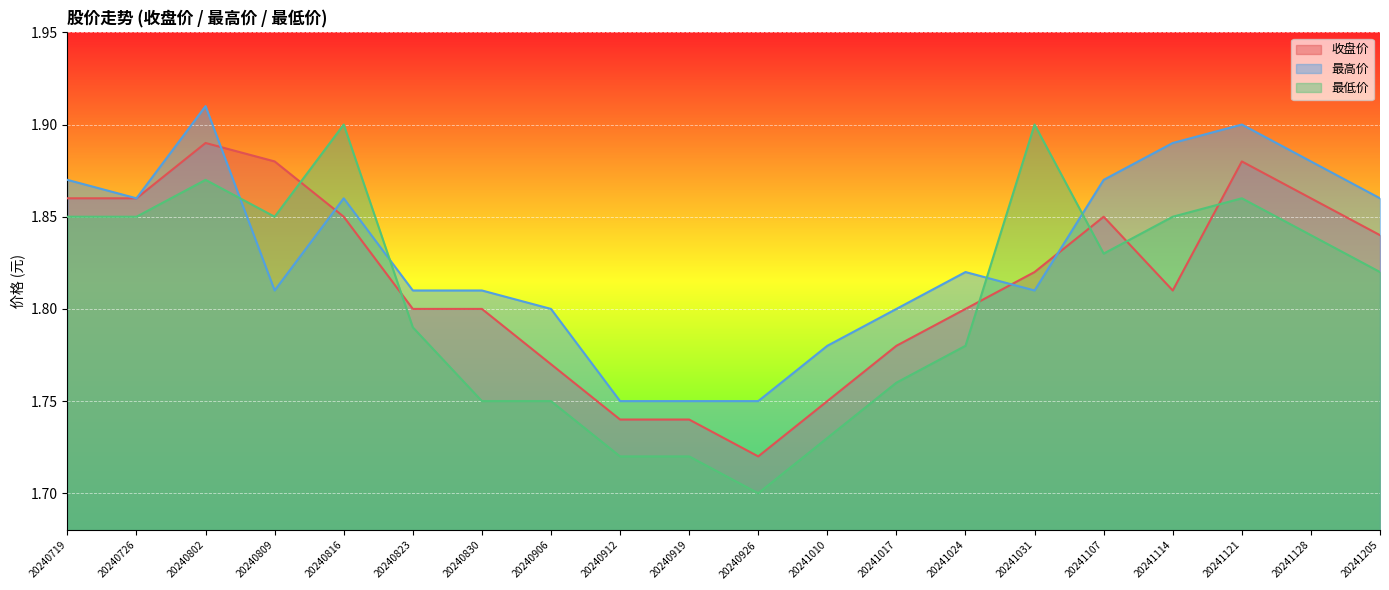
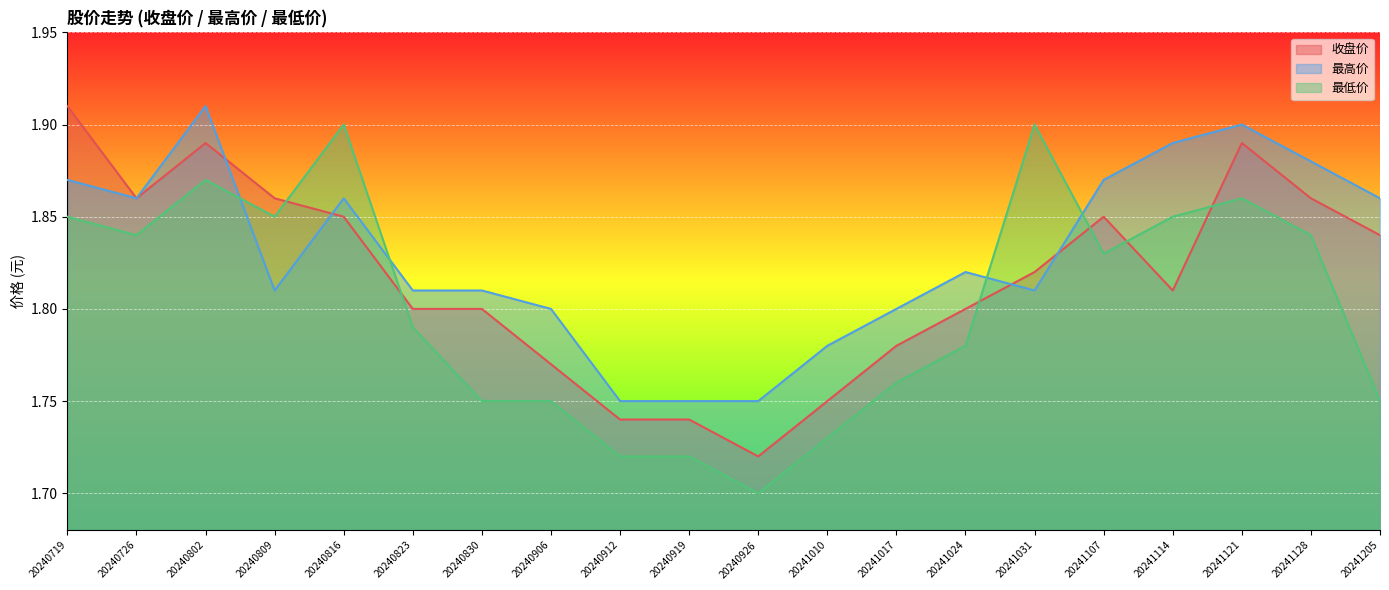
  {
    "收盘价": {
-     "20240719": 1.86,
+     "20240719": 1.91,
      "20240802": 1.89,
-     "20240809": 1.88,
+     "20240809": 1.86,
      "20240816": 1.85,
      "20240823": 1.80,
      "20240830": 1.80,
      "20240906": 1.77,
      "20240912": 1.74,
      "20240919": 1.74,
      "20240926": 1.72,
      "20241010": 1.75,
      "20241017": 1.78,
      "20241024": 1.80,
      "20241031": 1.82,
      "20241107": 1.85,
      "20241114": 1.81,
-     "20241121": 1.88,
+     "20241121": 1.89,
      "20241128": 1.86,
      "20241205": 1.84
    },
    "最高价": {
      "20240719": 1.87,
      "20240802": 1.91,
      "20240809": 1.81,
      "20240816": 1.86,
      "20240823": 1.81,
      "20240830": 1.81,
      "20240906": 1.80,
      "20240912": 1.75,
      "20240919": 1.75,
      "20240926": 1.75,
      "20241010": 1.78,
      "20241017": 1.80,
      "20241024": 1.82,
      "20241031": 1.81,
      "20241107": 1.87,
      "20241114": 1.89,
      "20241121": 1.90,
      "20241128": 1.88,
      "20241205": 1.86
    },
    "最低价": {
      "20240719": 1.85,
-     "20240726": 1.85,
+     "20240726": 1.84,
      "20240802": 1.87,
      "20240809": 1.85,
      "20240816": 1.90,
      "20240823": 1.79,
      "20240830": 1.75,
      "20240906": 1.75,
      "20240912": 1.72,
      "20240919": 1.72,
      "20240926": 1.70,
      "20241010": 1.73,
      "20241017": 1.76,
      "20241024": 1.78,
      "20241031": 1.90,
      "20241107": 1.83,
      "20241114": 1.85,
      "20241121": 1.86,
      "20241128": 1.84,
-     "20241205": 1.82
+     "20241205": 1.75
    }
  }
